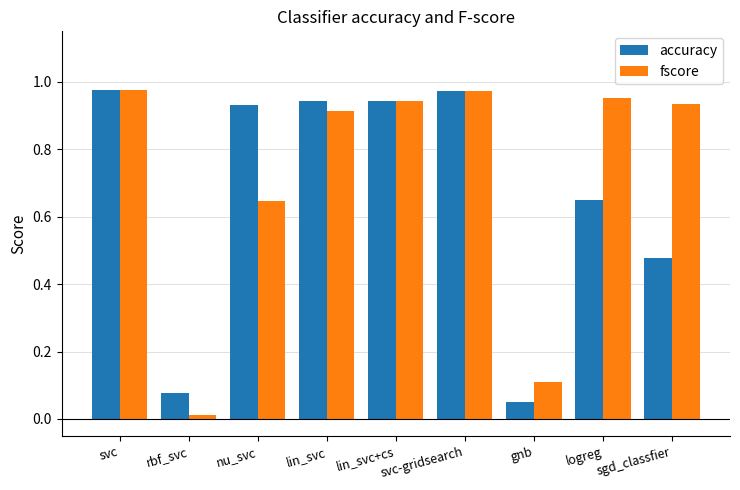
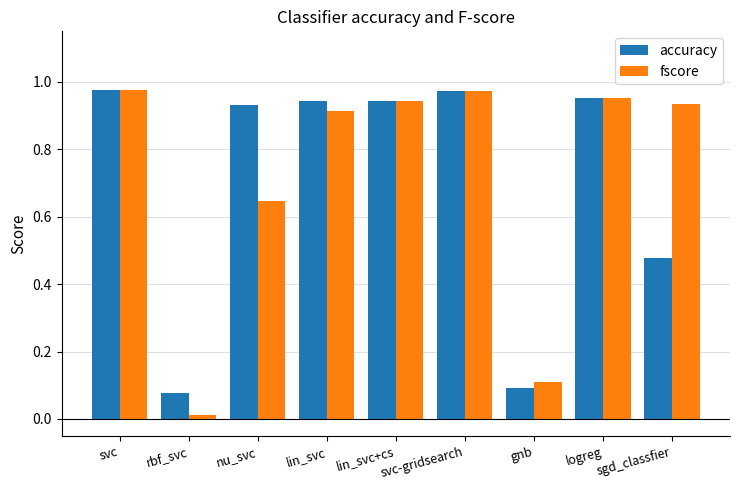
  {
    "accuracy": {
      "svc": 0.97,
      "rbf_svc": 0.08,
      "nu_svc": 0.93,
      "lin_svc": 0.94,
      "lin_svc+cs": 0.94,
      "svc-gridsearch": 0.97,
-     "gnb": 0.05,
-     "logreg": 0.65,
+     "gnb": 0.09,
+     "logreg": 0.95,
      "sgd_classfier": 0.48
    },
    "fscore": {
      "svc": 0.97,
      "rbf_svc": 0.01,
      "nu_svc": 0.65,
      "lin_svc": 0.91,
      "lin_svc+cs": 0.94,
      "svc-gridsearch": 0.97,
      "gnb": 0.11,
      "logreg": 0.95,
      "sgd_classfier": 0.93
    }
  }
